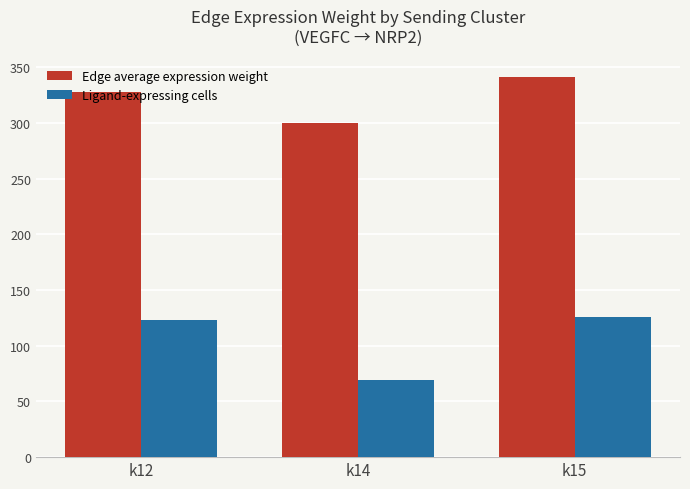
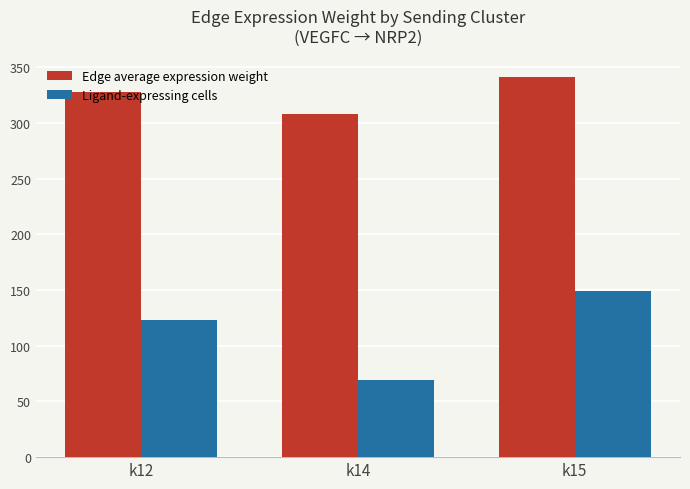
  {
    "Edge average expression weight": {
      "k12": 328,
-     "k14": 300,
+     "k14": 309,
      "k15": 341
    },
    "Ligand-expressing cells": {
      "k12": 123,
      "k14": 69,
-     "k15": 126
+     "k15": 149
    }
  }
